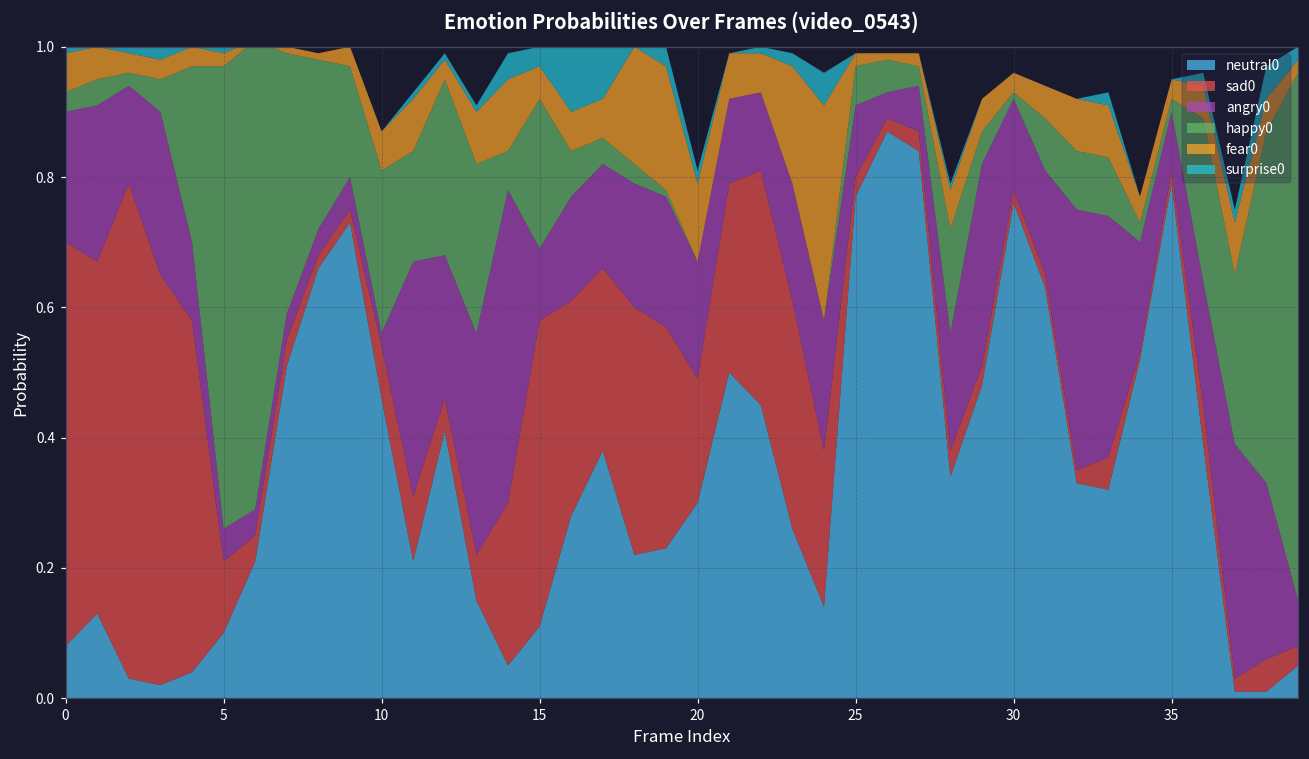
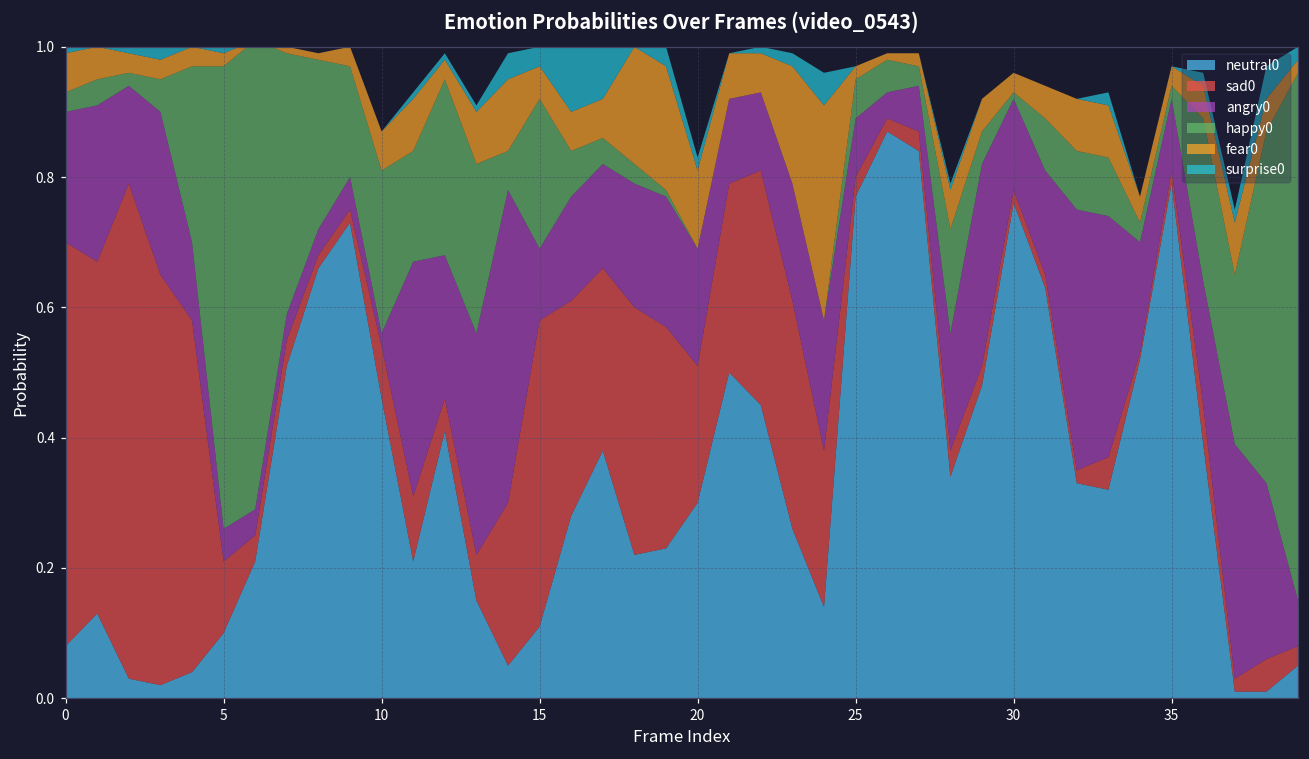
  {
    "sad0": {
      "0": 0.62,
      "5": 0.11,
      "10": 0.08,
      "15": 0.47,
-     "20": 0.19,
+     "20": 0.21,
      "25": 0.03,
      "30": 0.02,
      "35": 0.02
    },
    "angry0": {
      "0": 0.20,
      "5": 0.05,
      "10": 0.02,
      "15": 0.11,
-     "25": 0.11,
+     "25": 0.09,
      "30": 0.14,
-     "35": 0.09
+     "35": 0.11
    },
    "happy0": {
      "0": 0.03,
      "5": 0.71,
      "10": 0.25,
      "15": 0.23,
      "25": 0.06,
      "30": 0.01,
      "35": 0.02
    },
    "fear0": {
      "0": 0.06,
      "5": 0.02,
      "15": 0.05,
      "20": 0.12
    }
  }
